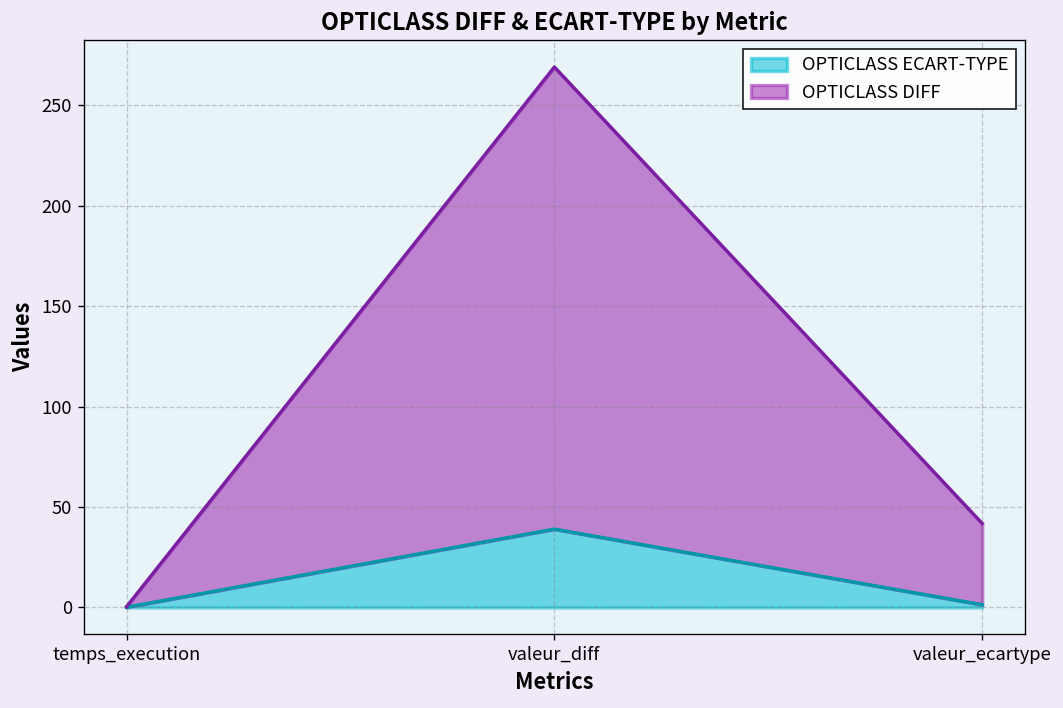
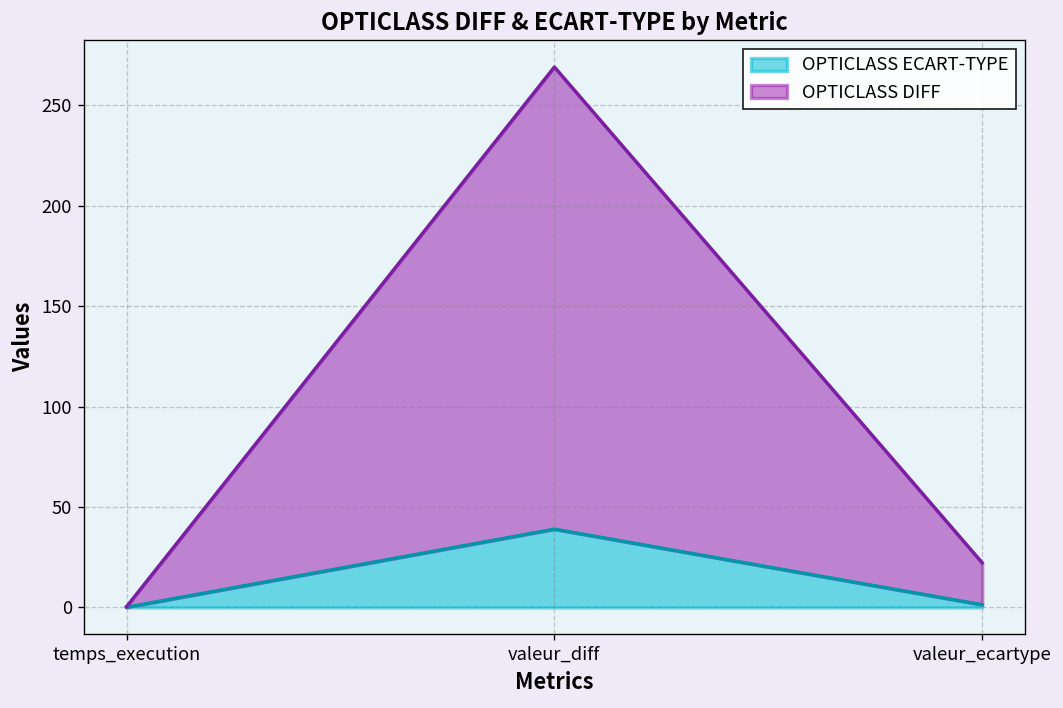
  {
    "OPTICLASS ECART-TYPE": {
      "valeur_diff": 39,
      "valeur_ecartype": 1
    },
    "OPTICLASS DIFF": {
      "valeur_diff": 230,
-     "valeur_ecartype": 40
+     "valeur_ecartype": 21
    }
  }
